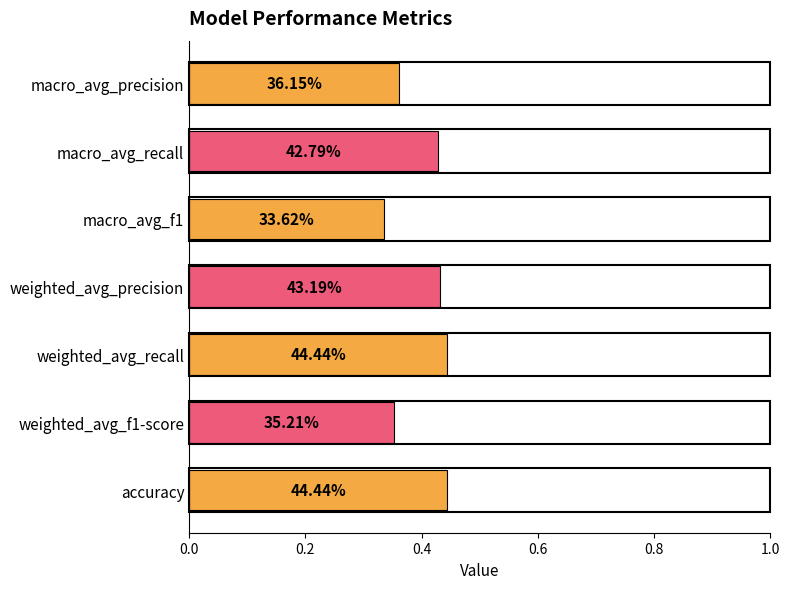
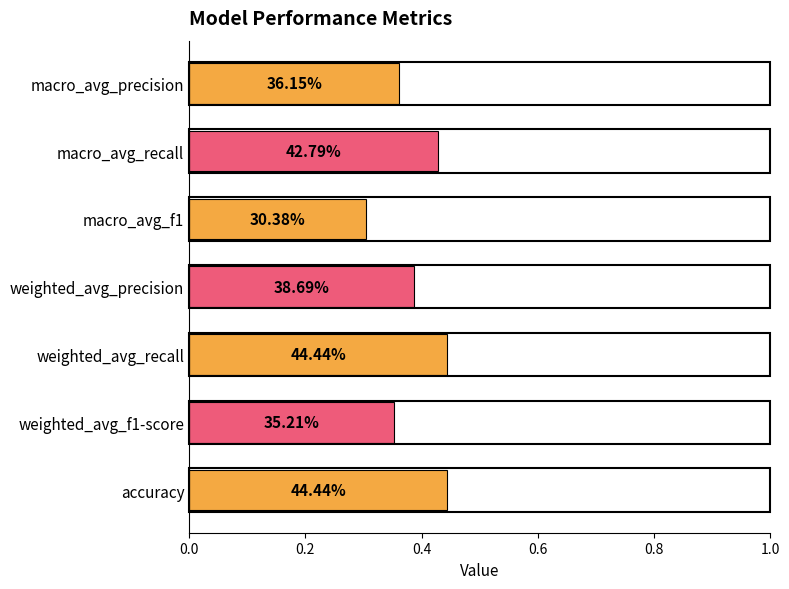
  {
    "macro_avg_precision": "36.15%",
    "macro_avg_recall": "42.79%",
-   "macro_avg_f1": "33.62%",
-   "weighted_avg_precision": "43.19%",
+   "macro_avg_f1": "30.38%",
+   "weighted_avg_precision": "38.69%",
    "weighted_avg_recall": "44.44%",
    "weighted_avg_f1-score": "35.21%",
    "accuracy": "44.44%"
  }
